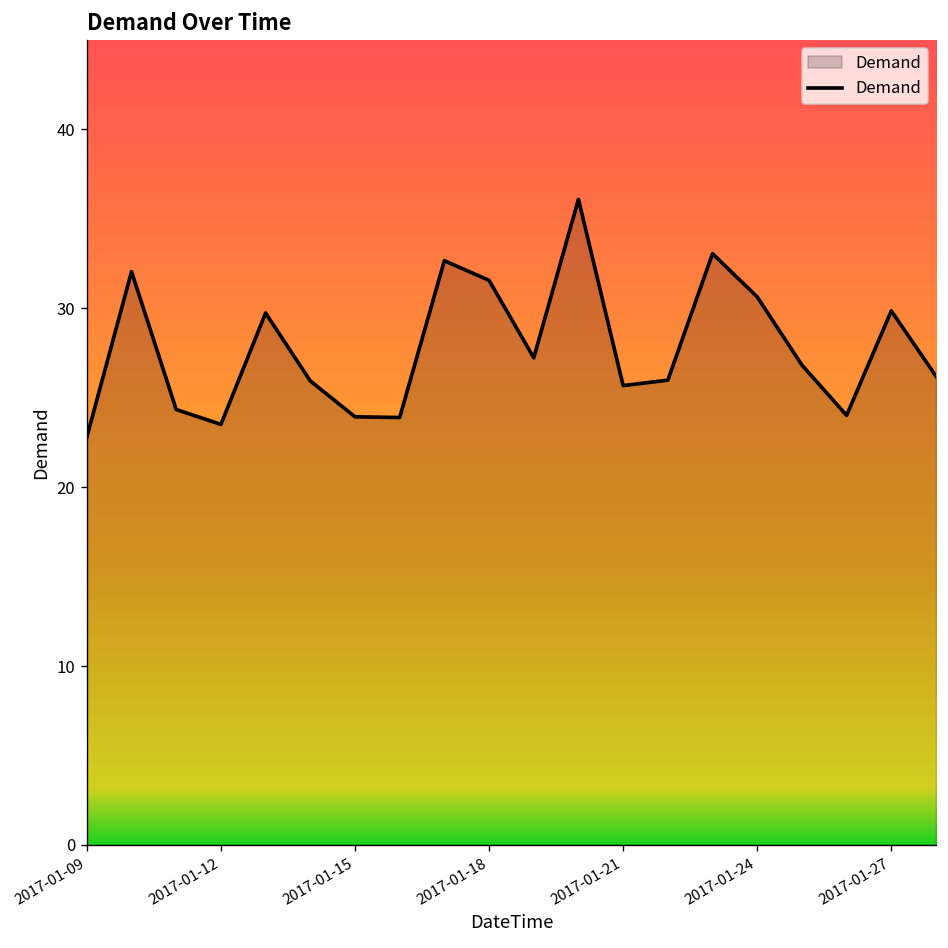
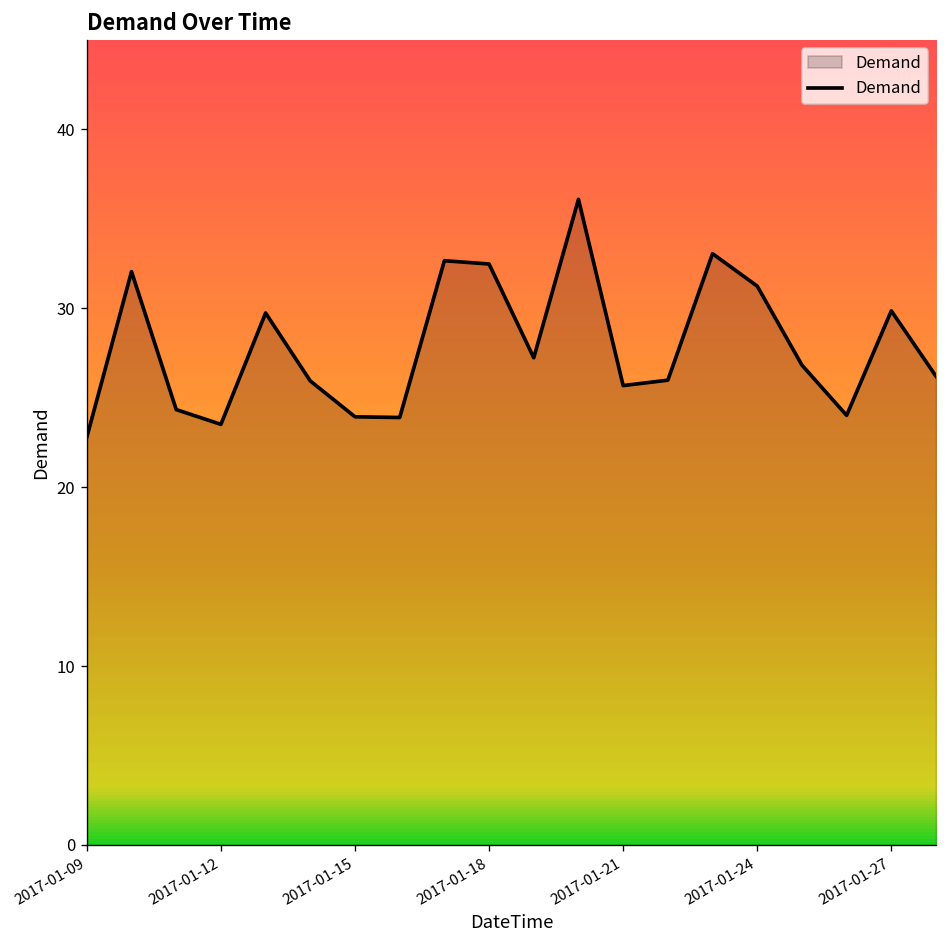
  {
    "2017-01-09": 22.8,
    "2017-01-12": 23.5,
    "2017-01-15": 23.9,
-   "2017-01-18": 31.6,
+   "2017-01-18": 32.5,
    "2017-01-21": 25.7,
-   "2017-01-24": 30.6,
+   "2017-01-24": 31.2,
    "2017-01-27": 29.9
  }
